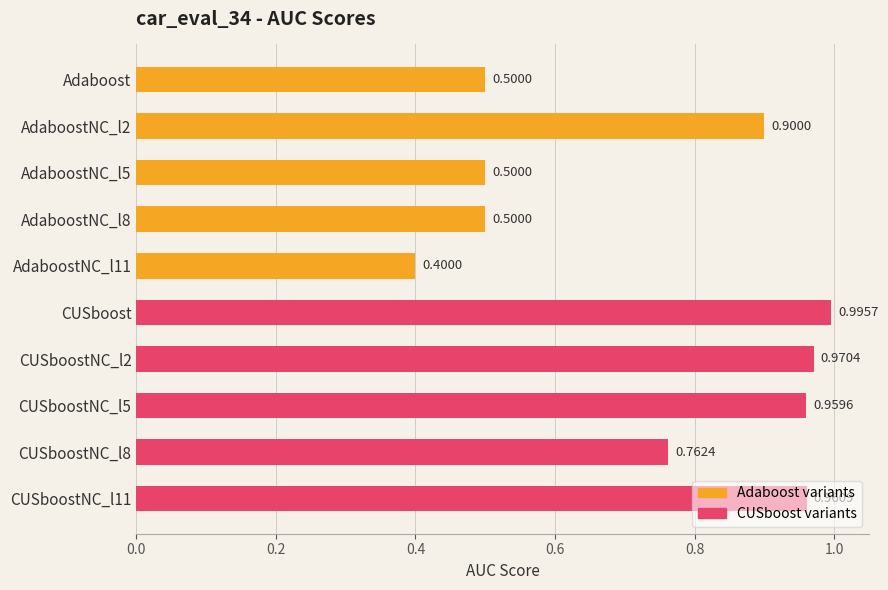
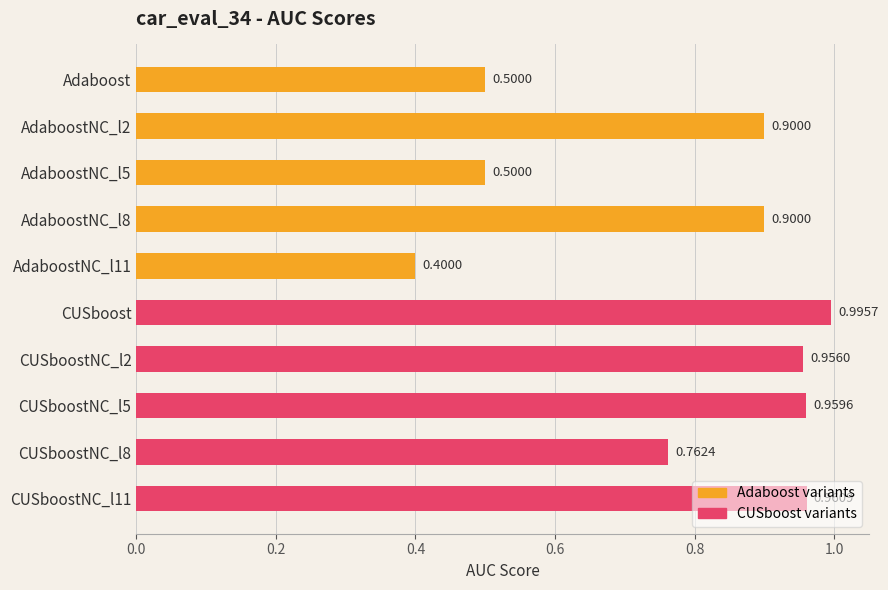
  {
    "Adaboost": 0.5000,
    "AdaboostNC_l2": 0.9000,
    "AdaboostNC_l5": 0.5000,
-   "AdaboostNC_l8": 0.5000,
+   "AdaboostNC_l8": 0.9000,
    "AdaboostNC_l11": 0.4000,
    "CUSboost": 0.9957,
-   "CUSboostNC_l2": 0.9704,
+   "CUSboostNC_l2": 0.9560,
    "CUSboostNC_l5": 0.9596,
    "CUSboostNC_l8": 0.7624
  }
